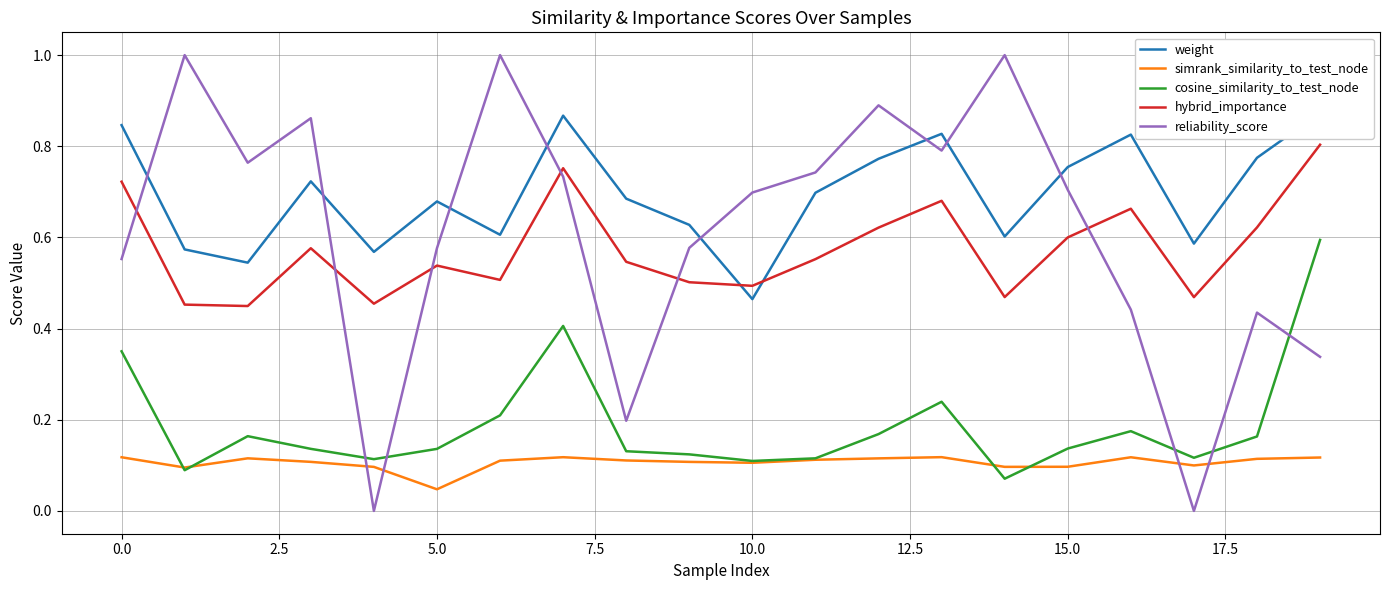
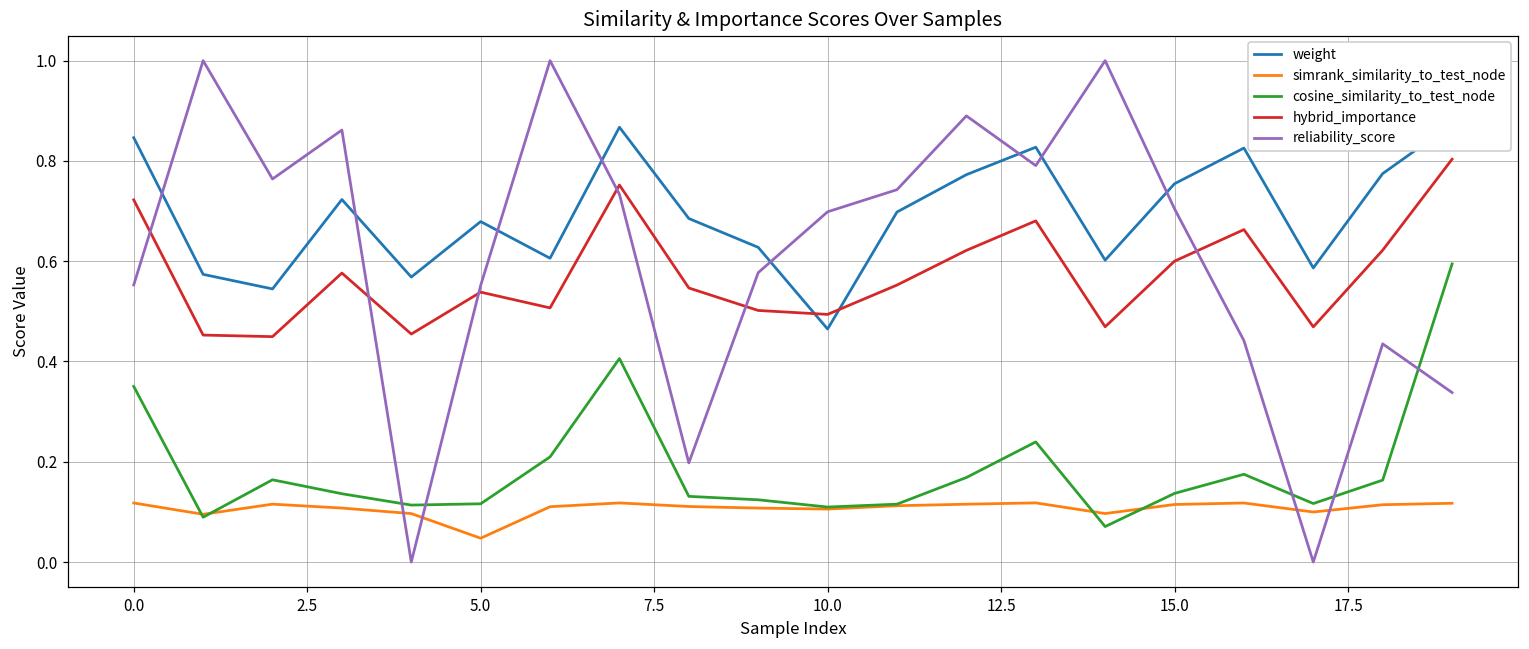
  {
    "weight": {
      "0.0": 0.85,
      "5.0": 0.68,
      "10.0": 0.46,
      "15.0": 0.75
    },
    "simrank_similarity_to_test_node": {
      "0.0": 0.12,
      "5.0": 0.05,
-     "15.0": 0.10
+     "15.0": 0.11
    },
    "cosine_similarity_to_test_node": {
      "0.0": 0.35,
-     "5.0": 0.14,
+     "5.0": 0.12,
      "15.0": 0.14
    },
    "hybrid_importance": {
      "0.0": 0.72,
      "5.0": 0.54,
      "10.0": 0.49,
      "15.0": 0.60
    },
    "reliability_score": {
      "0.0": 0.55,
-     "5.0": 0.58,
+     "5.0": 0.55,
      "10.0": 0.70,
      "15.0": 0.70
    }
  }
